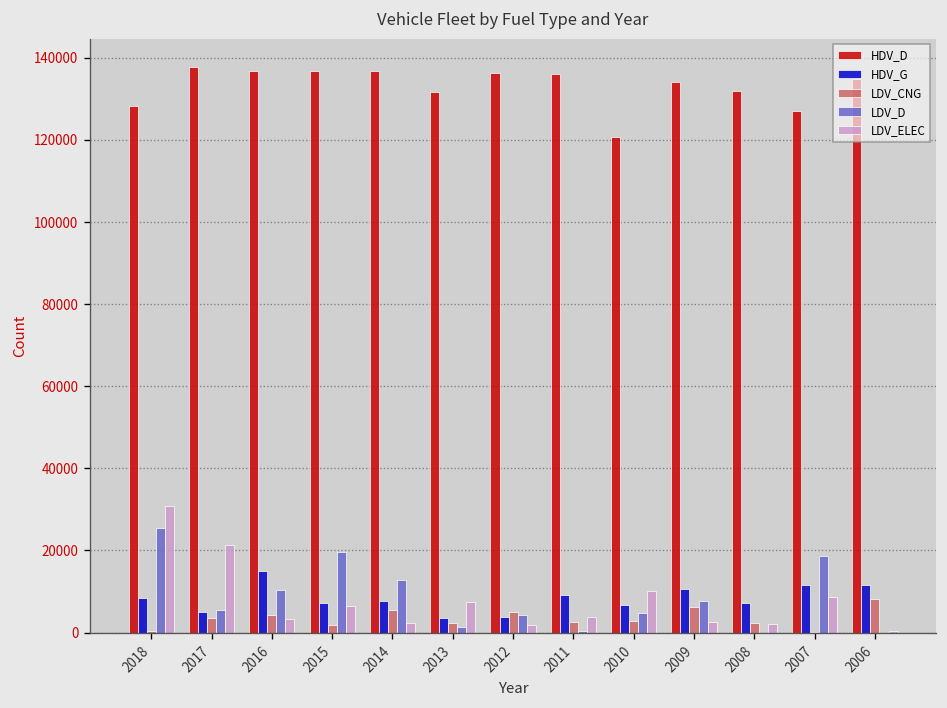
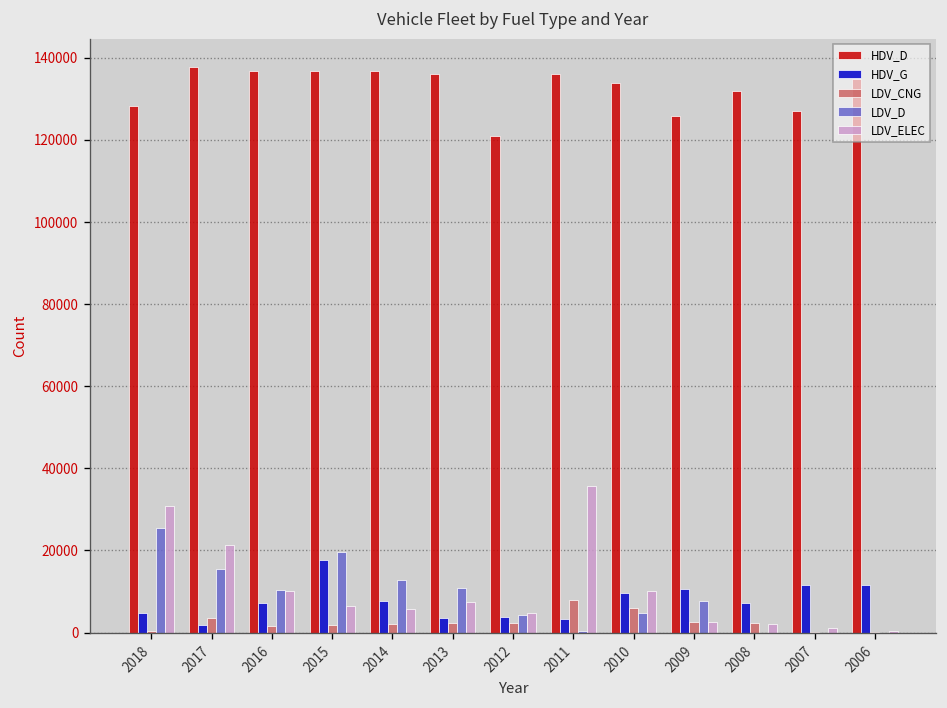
  {
    "HDV_D": {
      "2018": 128000,
      "2017": 138000,
      "2016": 137000,
      "2015": 137000,
      "2014": 137000,
-     "2013": 132000,
-     "2012": 136000,
+     "2013": 136000,
+     "2012": 121000,
      "2011": 136000,
-     "2010": 121000,
-     "2009": 134000,
+     "2010": 134000,
+     "2009": 126000,
      "2008": 132000,
      "2007": 127000
    },
    "HDV_G": {
-     "2018": 8000,
-     "2017": 5000,
-     "2016": 15000,
-     "2015": 7000,
+     "2018": 5000,
+     "2017": 2000,
+     "2016": 7000,
+     "2015": 18000,
      "2014": 8000,
      "2013": 4000,
      "2012": 4000,
-     "2011": 9000,
-     "2010": 7000,
+     "2011": 3000,
+     "2010": 10000,
      "2009": 11000,
      "2008": 7000,
      "2007": 12000,
      "2006": 12000
    },
    "LDV_CNG": {
      "2017": 4000,
-     "2016": 4000,
+     "2016": 2000,
      "2015": 2000,
-     "2014": 6000,
+     "2014": 2000,
      "2013": 2000,
-     "2012": 5000,
-     "2011": 3000,
-     "2010": 3000,
-     "2009": 6000,
+     "2012": 2000,
+     "2011": 8000,
+     "2010": 6000,
+     "2009": 3000,
      "2008": 2000,
-     "2006": 8000
+     "2006": 0
    },
    "LDV_D": {
      "2018": 25000,
-     "2017": 6000,
+     "2017": 16000,
      "2016": 10000,
      "2015": 20000,
      "2014": 13000,
-     "2013": 1000,
+     "2013": 11000,
      "2012": 4000,
      "2010": 5000,
      "2009": 8000,
-     "2007": 19000
+     "2007": 0
    },
    "LDV_ELEC": {
      "2018": 31000,
      "2017": 21000,
-     "2016": 3000,
+     "2016": 10000,
      "2015": 7000,
-     "2014": 2000,
+     "2014": 6000,
      "2013": 8000,
-     "2012": 2000,
-     "2011": 4000,
+     "2012": 5000,
+     "2011": 36000,
      "2010": 10000,
      "2009": 3000,
      "2008": 2000,
-     "2007": 9000
+     "2007": 1000
    }
  }
